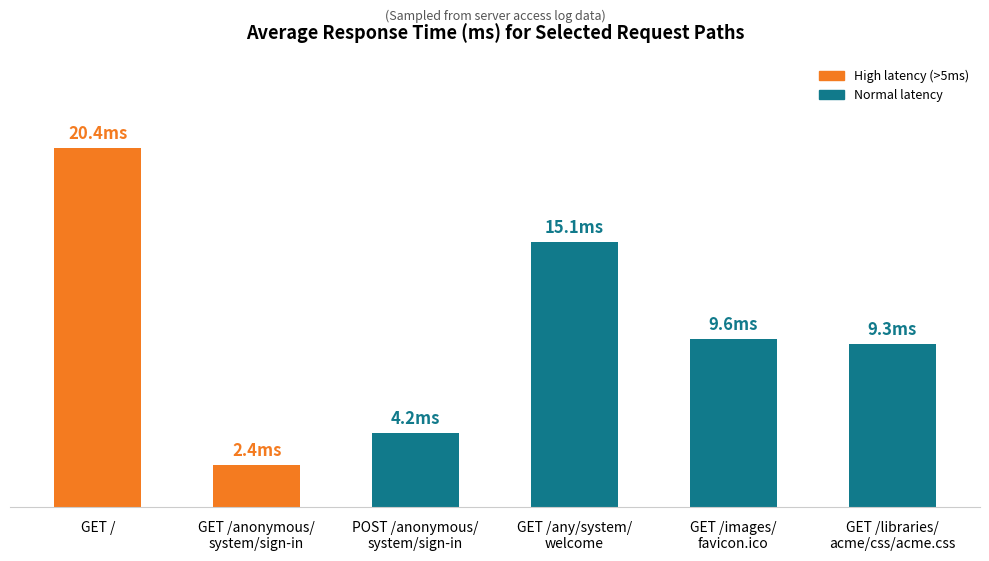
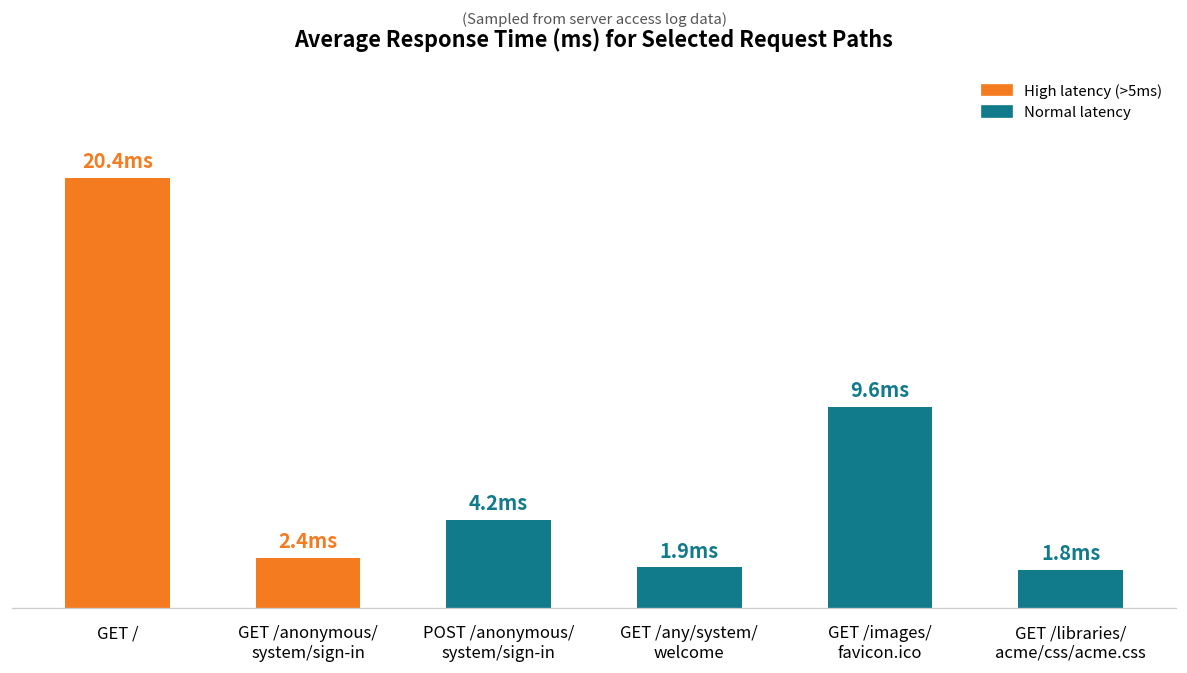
  {
    "GET /": 20.4,
    "GET /anonymous/ system/sign-in": 2.4,
    "POST /anonymous/ system/sign-in": 4.2,
-   "GET /any/system/ welcome": 15.1,
+   "GET /any/system/ welcome": 1.9,
    "GET /images/ favicon.ico": 9.6,
-   "GET /libraries/ acme/css/acme.css": 9.3
+   "GET /libraries/ acme/css/acme.css": 1.8
  }
